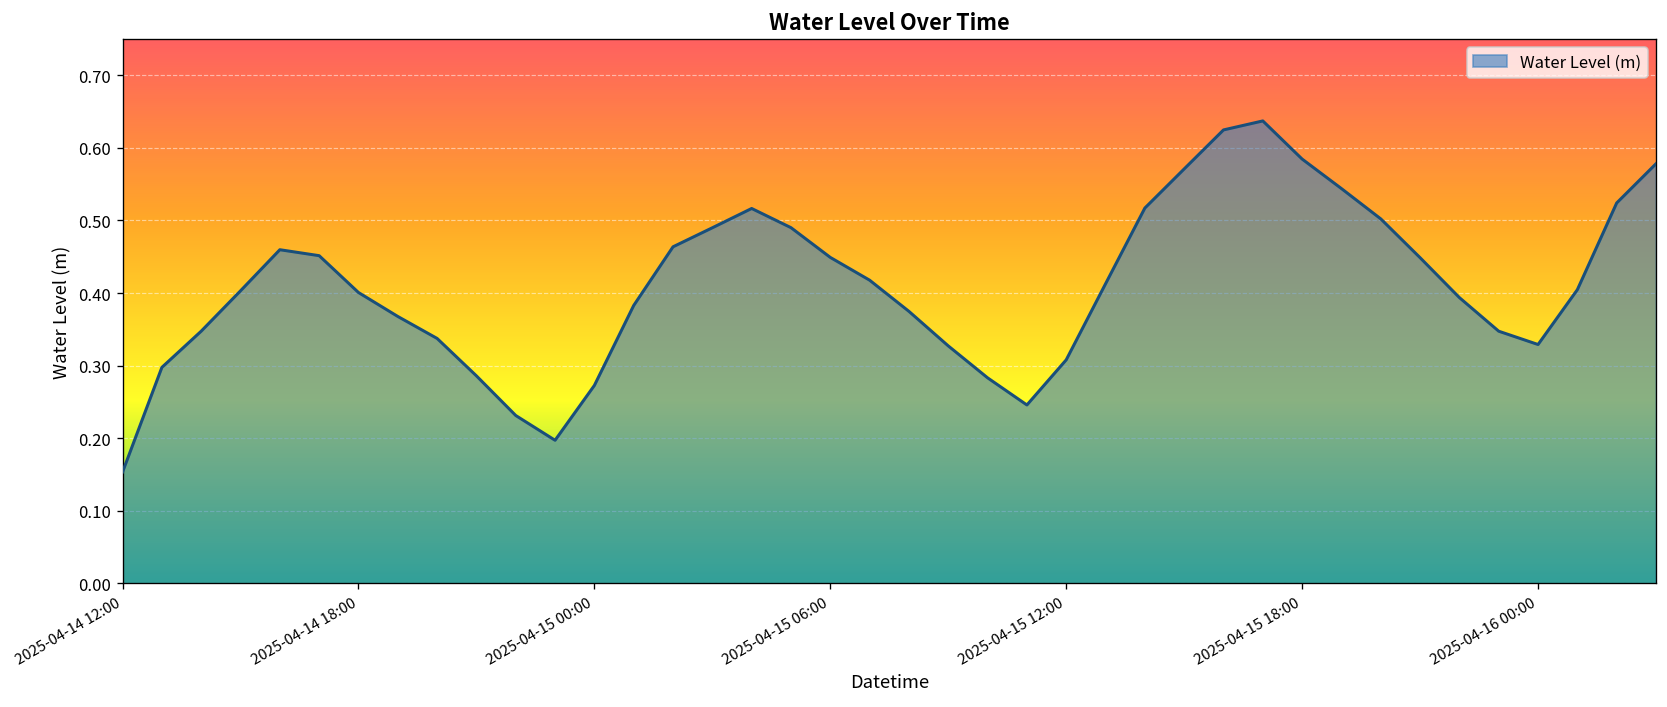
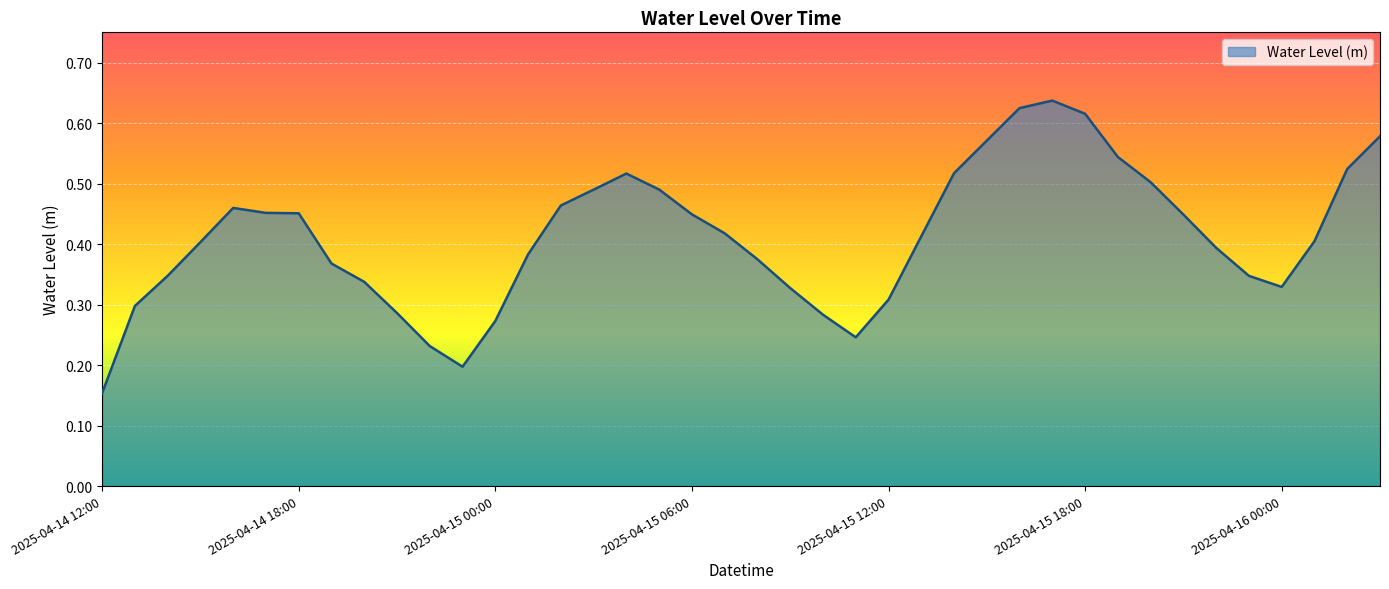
  {
    "2025-04-14 12:00": 0.15,
-   "2025-04-14 18:00": 0.40,
+   "2025-04-14 18:00": 0.45,
    "2025-04-15 00:00": 0.27,
    "2025-04-15 06:00": 0.45,
    "2025-04-15 12:00": 0.31,
-   "2025-04-15 18:00": 0.58,
+   "2025-04-15 18:00": 0.62,
    "2025-04-16 00:00": 0.33
  }
